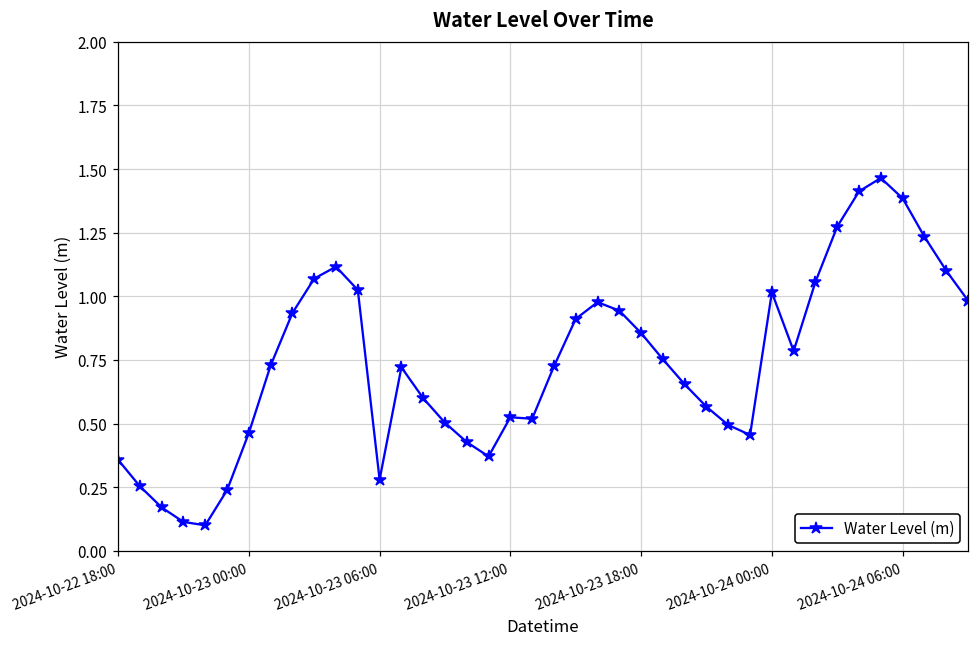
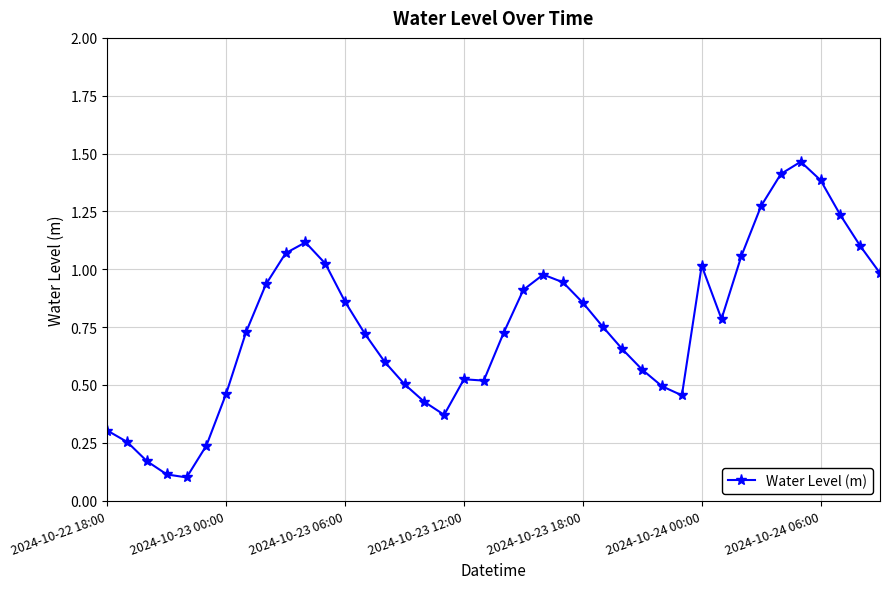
  {
-   "2024-10-22 18:00": 0.36,
+   "2024-10-22 18:00": 0.30,
    "2024-10-23 00:00": 0.46,
-   "2024-10-23 06:00": 0.28,
+   "2024-10-23 06:00": 0.86,
    "2024-10-23 12:00": 0.52,
    "2024-10-23 18:00": 0.86,
    "2024-10-24 00:00": 1.02,
    "2024-10-24 06:00": 1.39
  }
